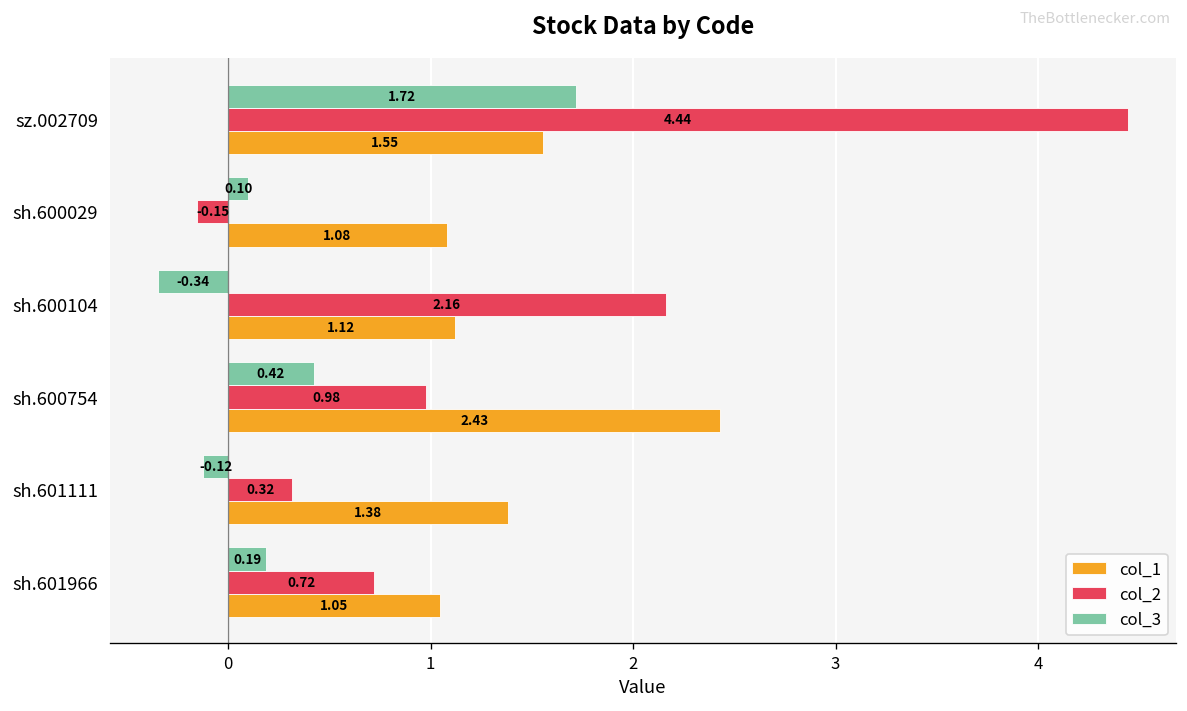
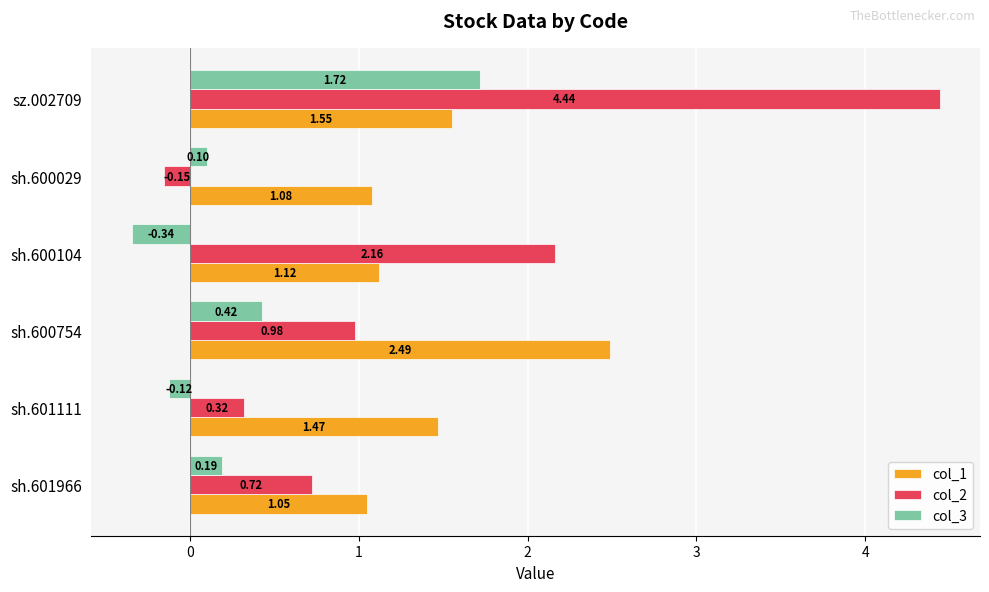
  {
    "col_1": {
      "sz.002709": 1.55,
      "sh.600029": 1.08,
      "sh.600104": 1.12,
-     "sh.600754": 2.43,
-     "sh.601111": 1.38,
+     "sh.600754": 2.49,
+     "sh.601111": 1.47,
      "sh.601966": 1.05
    },
    "col_2": {
      "sz.002709": 4.44,
      "sh.600029": -0.15,
      "sh.600104": 2.16,
      "sh.600754": 0.98,
      "sh.601111": 0.32,
      "sh.601966": 0.72
    },
    "col_3": {
      "sz.002709": 1.72,
      "sh.600029": 0.10,
      "sh.600104": -0.34,
      "sh.600754": 0.42,
      "sh.601111": -0.12,
      "sh.601966": 0.19
    }
  }
